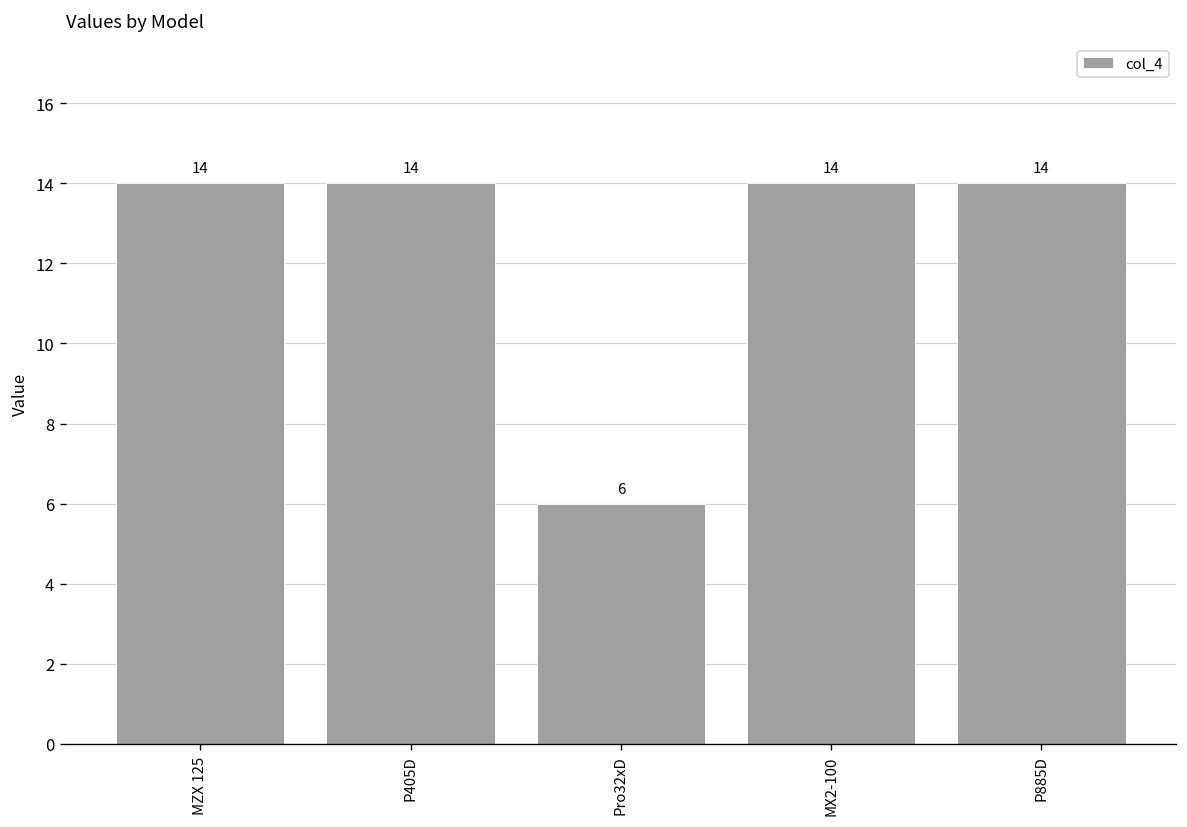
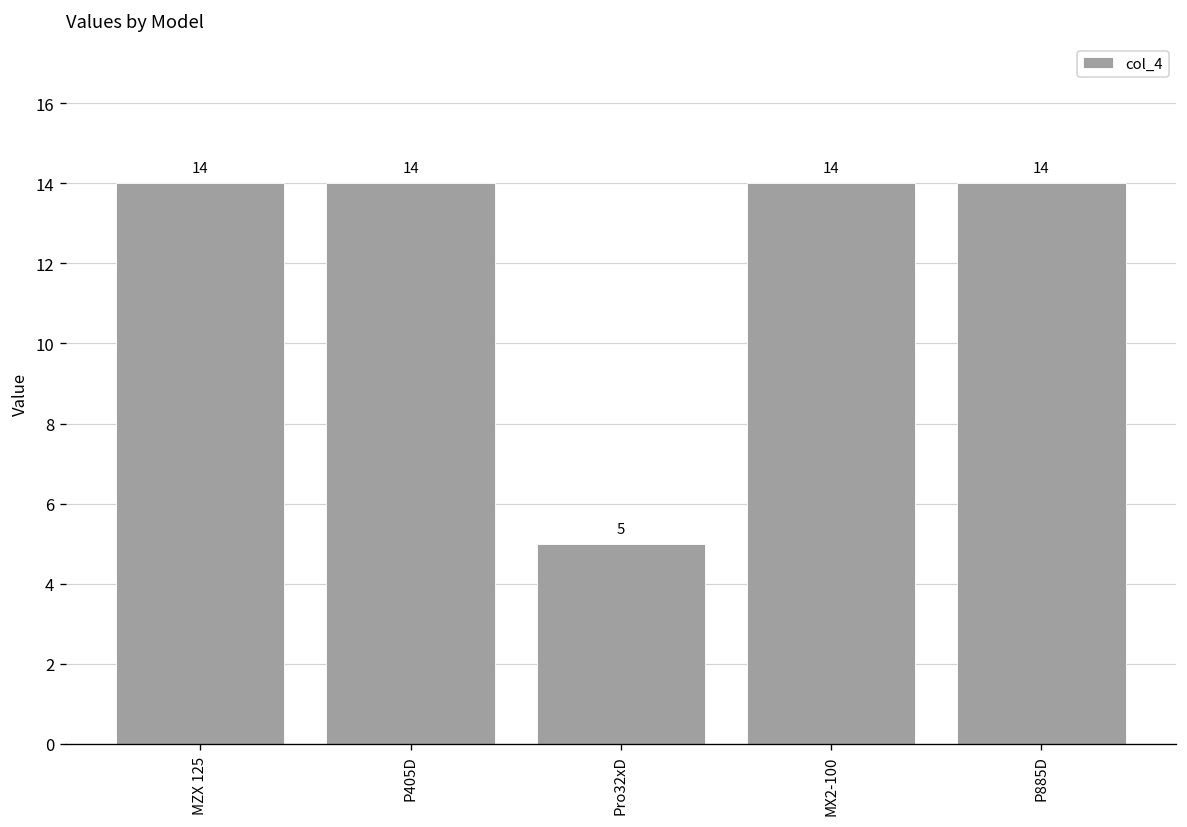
  {
    "MZX 125": 14,
    "P405D": 14,
-   "Pro32xD": 6,
+   "Pro32xD": 5,
    "MX2-100": 14,
    "P885D": 14
  }
